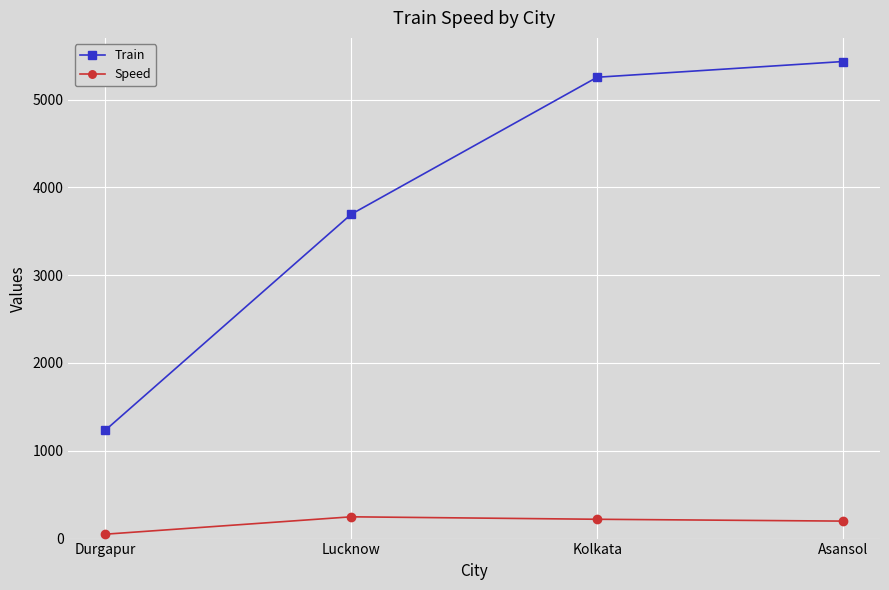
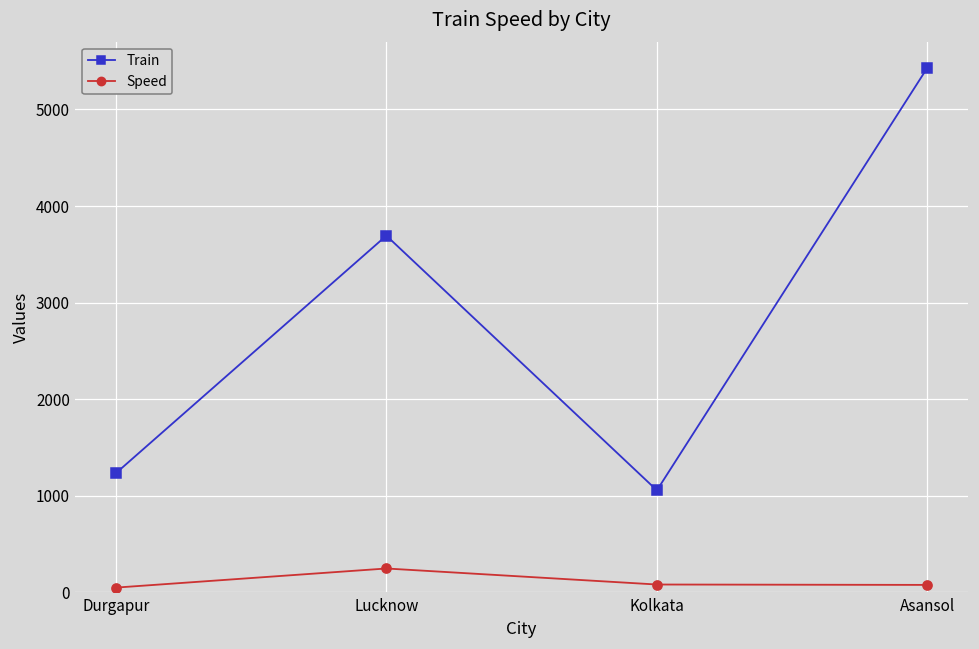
  {
    "Train": {
      "Durgapur": 1200,
      "Lucknow": 3700,
-     "Kolkata": 5300,
+     "Kolkata": 1100,
      "Asansol": 5400
    },
    "Speed": {
      "Durgapur": 100,
      "Lucknow": 200,
-     "Kolkata": 200,
-     "Asansol": 200
+     "Kolkata": 100,
+     "Asansol": 100
    }
  }
